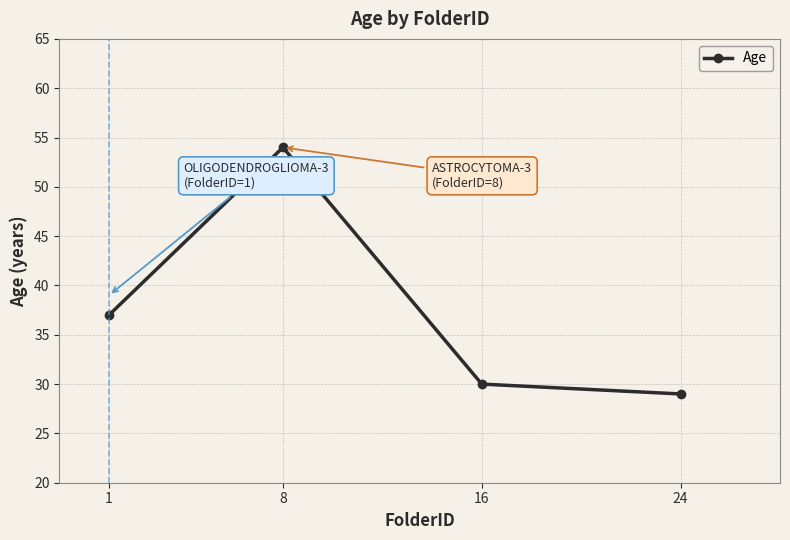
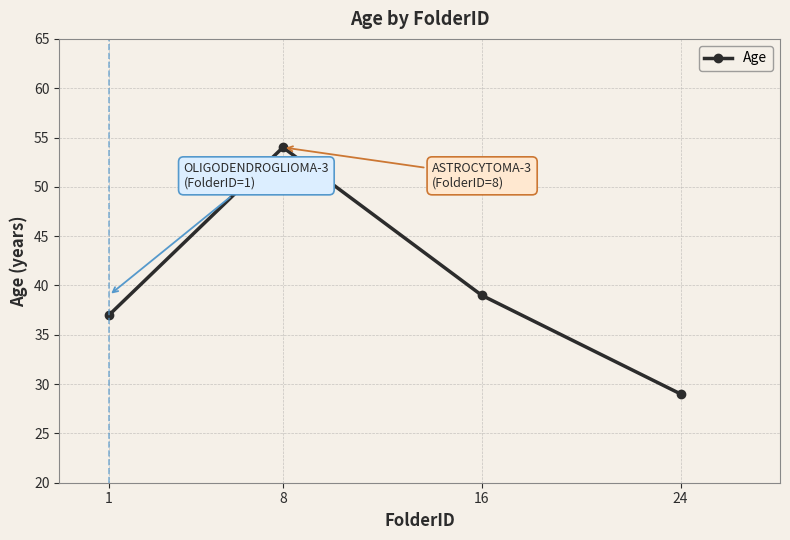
  {
    "1": 37,
-   "16": 30,
+   "16": 39,
    "24": 29
  }
